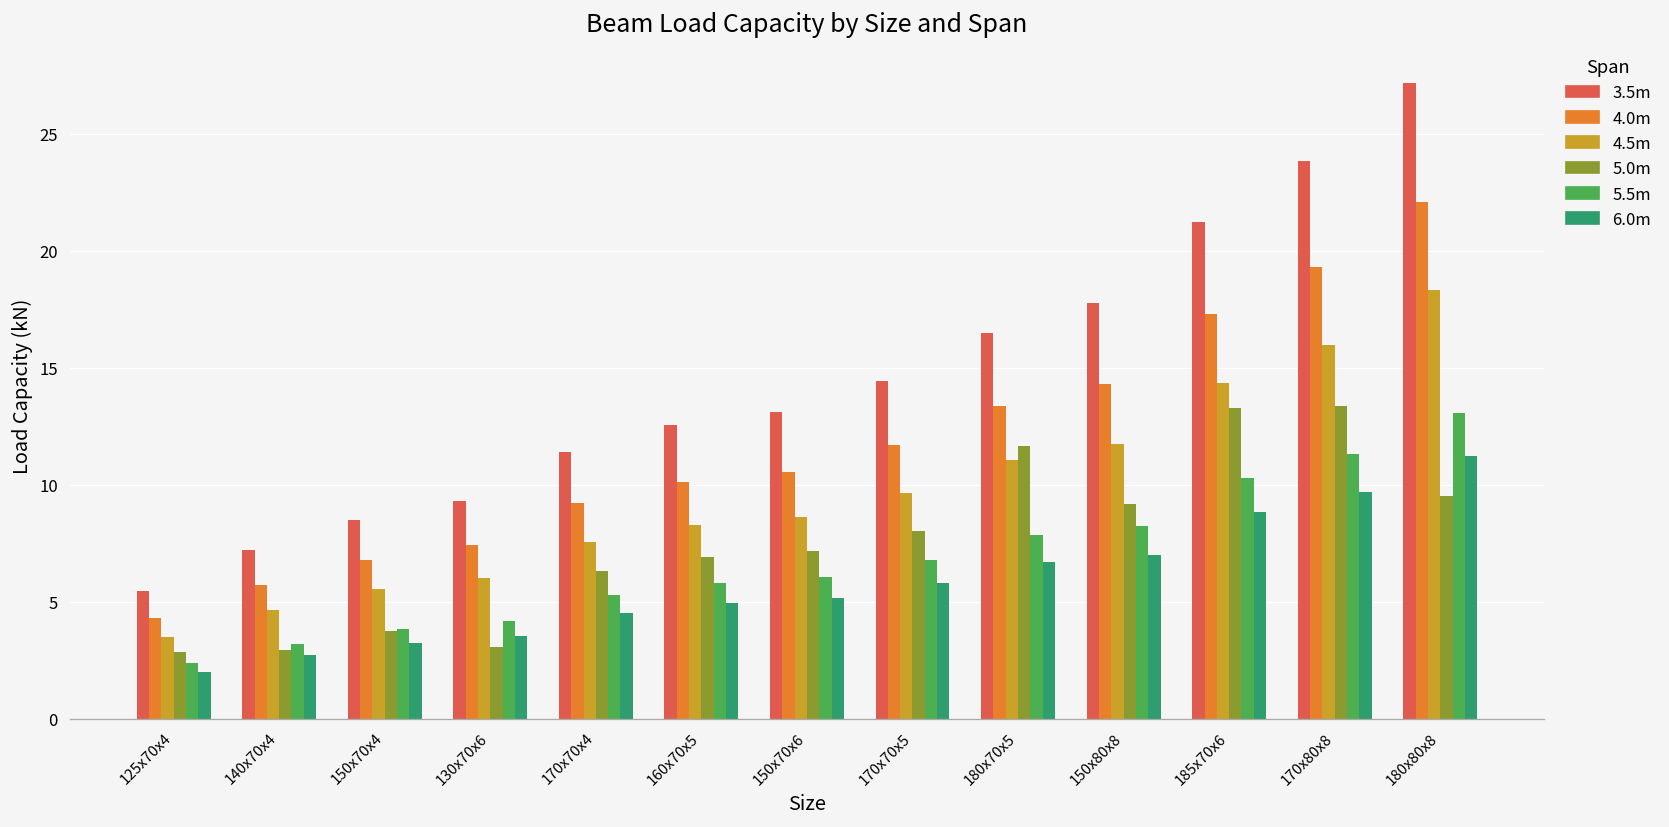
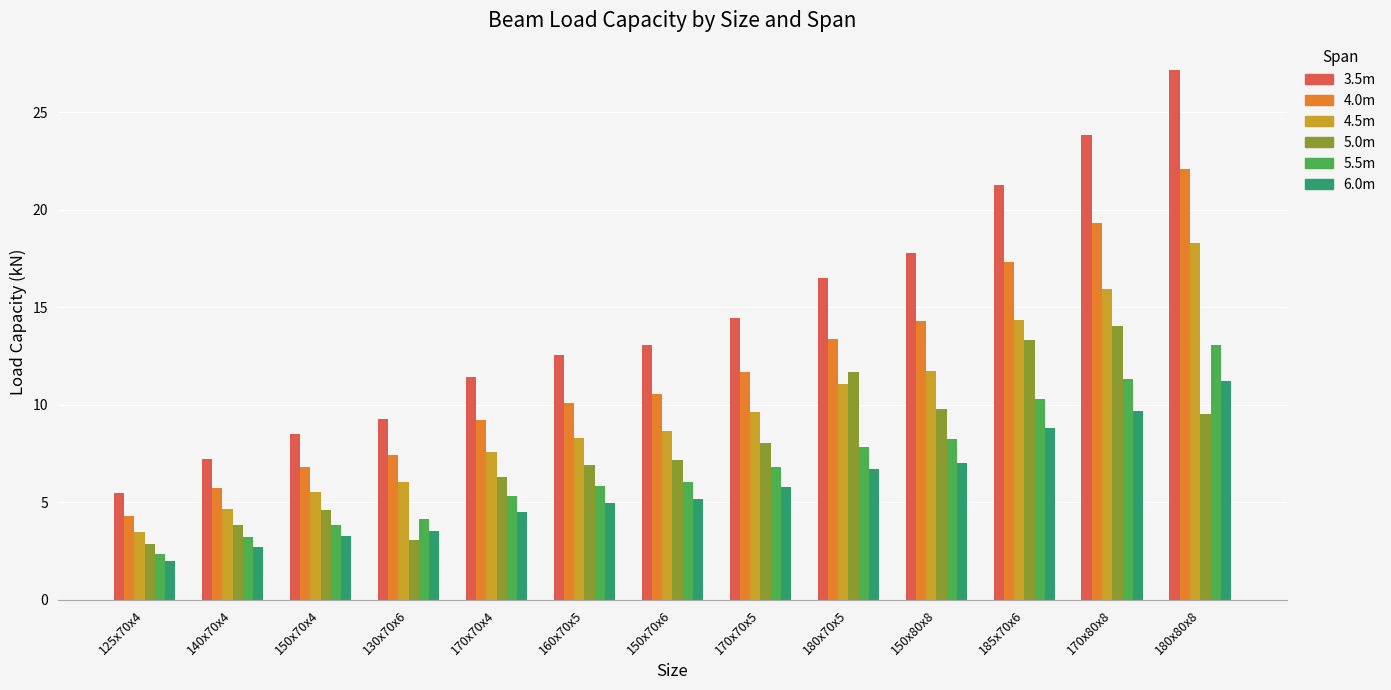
  {
    "5.0m": {
      "125x70x4": 2.9,
-     "140x70x4": 2.9,
-     "150x70x4": 3.8,
+     "140x70x4": 3.8,
+     "150x70x4": 4.6,
      "130x70x6": 3.1,
      "170x70x4": 6.3,
      "160x70x5": 6.9,
      "150x70x6": 7.2,
      "170x70x5": 8.0,
      "180x70x5": 11.7,
-     "150x80x8": 9.2,
+     "150x80x8": 9.8,
      "185x70x6": 13.3,
-     "170x80x8": 13.4,
+     "170x80x8": 14.0,
      "180x80x8": 9.5
    }
  }
